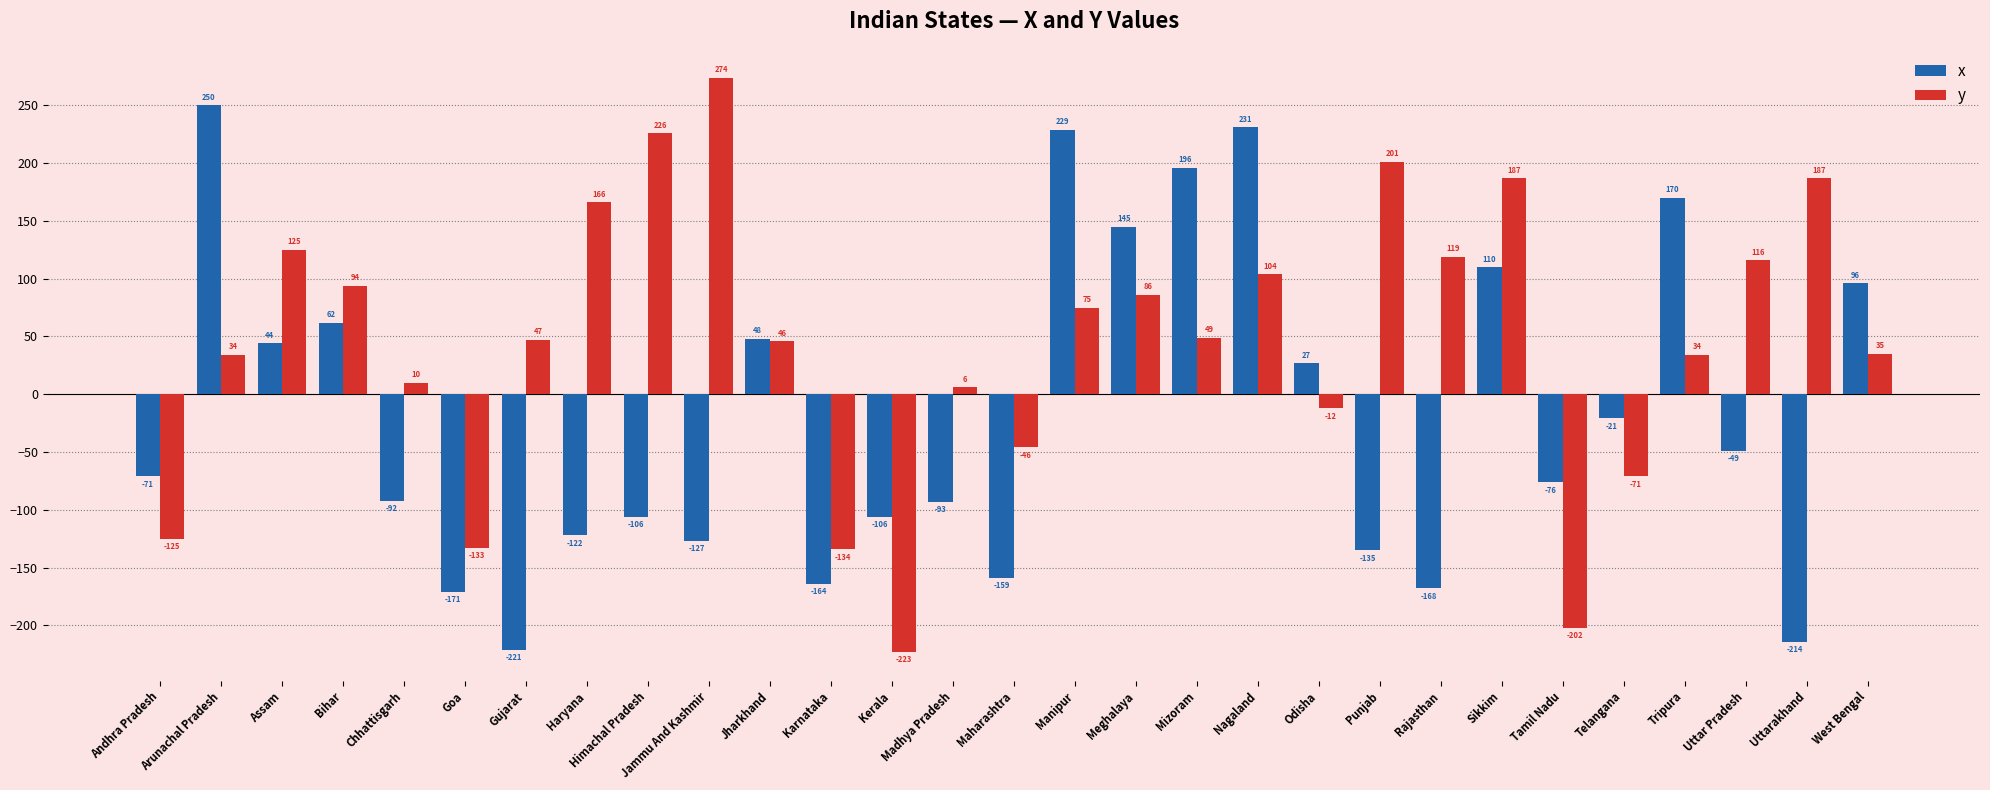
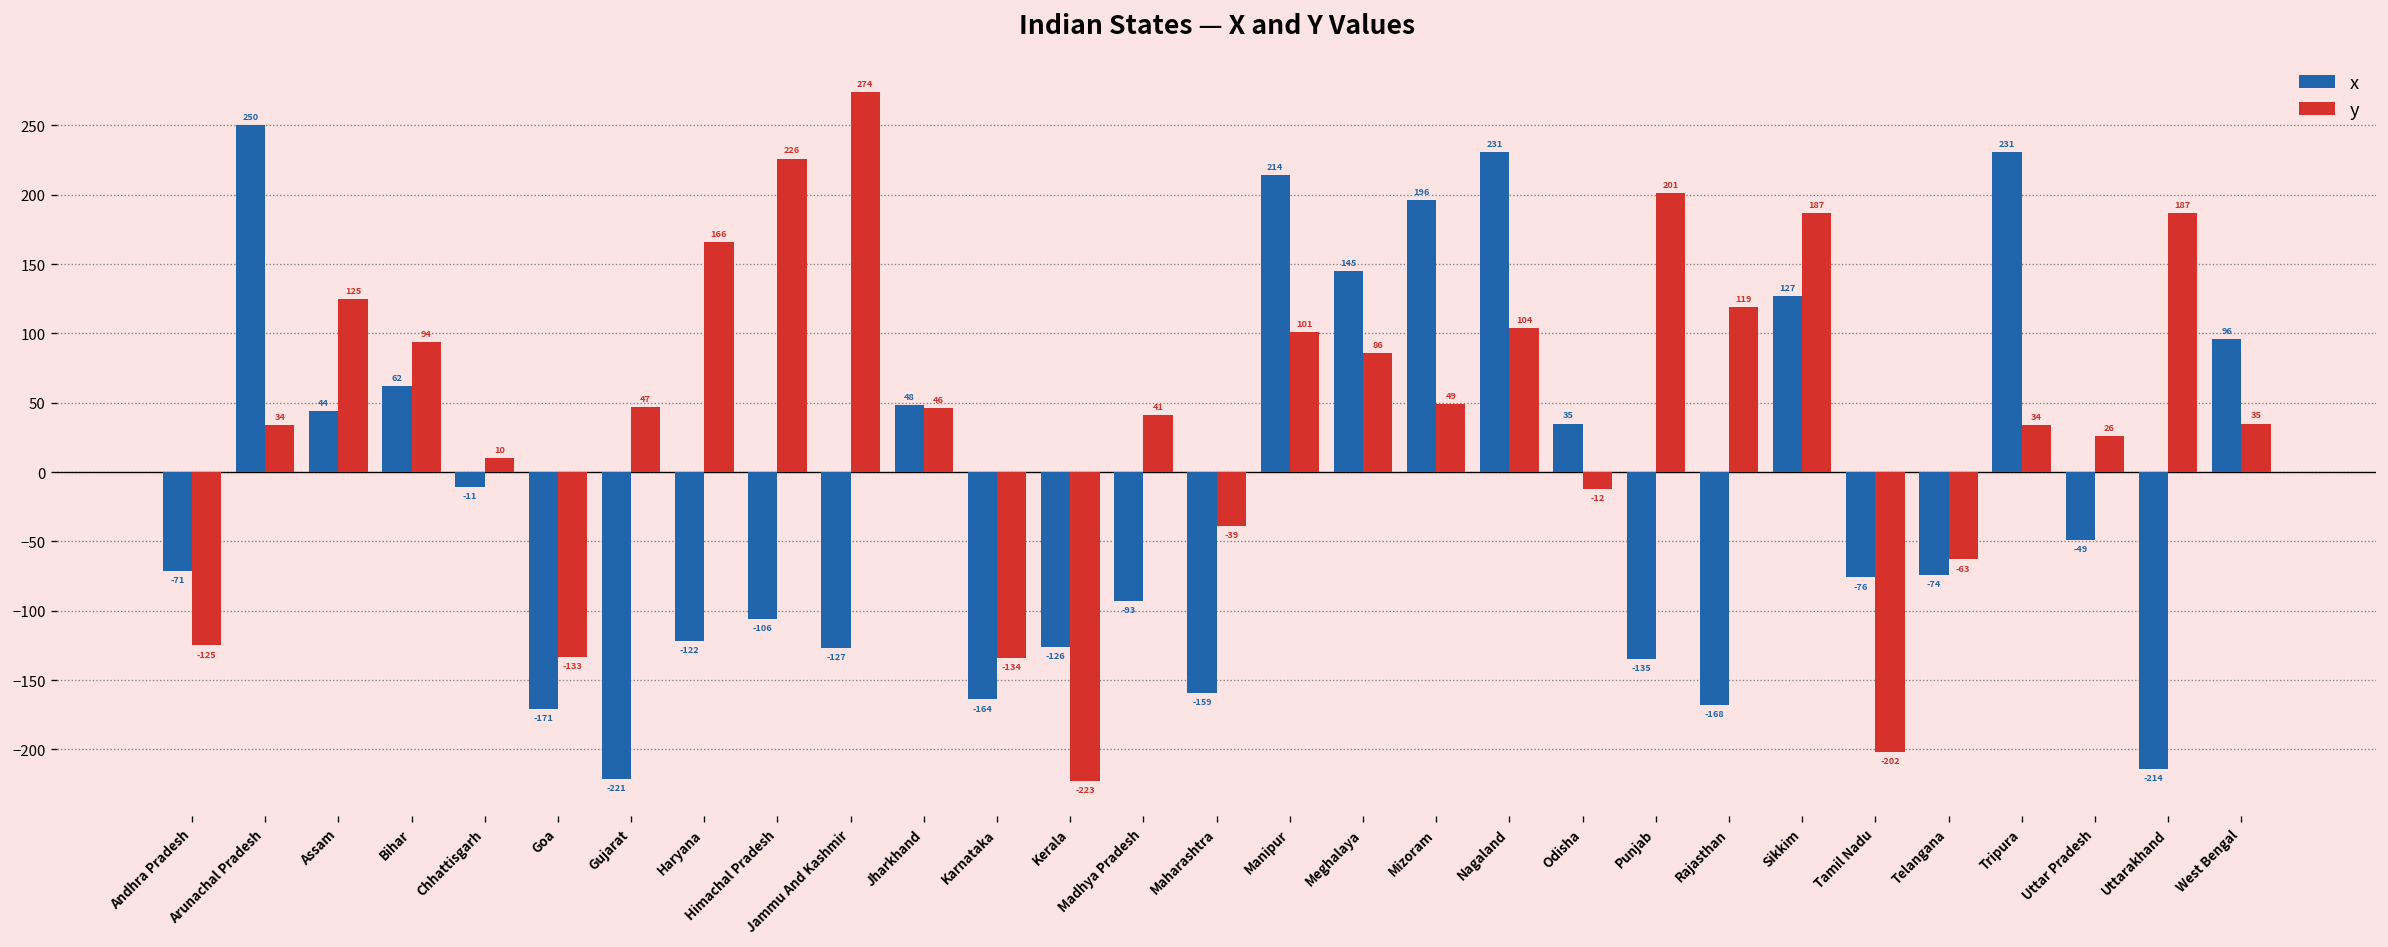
  {
    "x": {
      "Andhra Pradesh": -71,
      "Arunachal Pradesh": 250,
      "Assam": 44,
      "Bihar": 62,
-     "Chhattisgarh": -92,
+     "Chhattisgarh": -11,
      "Goa": -171,
      "Gujarat": -221,
      "Haryana": -122,
      "Himachal Pradesh": -106,
      "Jammu And Kashmir": -127,
      "Jharkhand": 48,
      "Karnataka": -164,
-     "Kerala": -106,
+     "Kerala": -126,
      "Madhya Pradesh": -93,
      "Maharashtra": -159,
-     "Manipur": 229,
+     "Manipur": 214,
      "Meghalaya": 145,
      "Mizoram": 196,
      "Nagaland": 231,
-     "Odisha": 27,
+     "Odisha": 35,
      "Punjab": -135,
      "Rajasthan": -168,
-     "Sikkim": 110,
+     "Sikkim": 127,
      "Tamil Nadu": -76,
-     "Telangana": -21,
-     "Tripura": 170,
+     "Telangana": -74,
+     "Tripura": 231,
      "Uttar Pradesh": -49,
      "Uttarakhand": -214,
      "West Bengal": 96
    },
    "y": {
      "Andhra Pradesh": -125,
      "Arunachal Pradesh": 34,
      "Assam": 125,
      "Bihar": 94,
      "Chhattisgarh": 10,
      "Goa": -133,
      "Gujarat": 47,
      "Haryana": 166,
      "Himachal Pradesh": 226,
      "Jammu And Kashmir": 274,
      "Jharkhand": 46,
      "Karnataka": -134,
      "Kerala": -223,
-     "Madhya Pradesh": 6,
-     "Maharashtra": -46,
-     "Manipur": 75,
+     "Madhya Pradesh": 41,
+     "Maharashtra": -39,
+     "Manipur": 101,
      "Meghalaya": 86,
      "Mizoram": 49,
      "Nagaland": 104,
      "Odisha": -12,
      "Punjab": 201,
      "Rajasthan": 119,
      "Sikkim": 187,
      "Tamil Nadu": -202,
-     "Telangana": -71,
+     "Telangana": -63,
      "Tripura": 34,
-     "Uttar Pradesh": 116,
+     "Uttar Pradesh": 26,
      "Uttarakhand": 187,
      "West Bengal": 35
    }
  }
